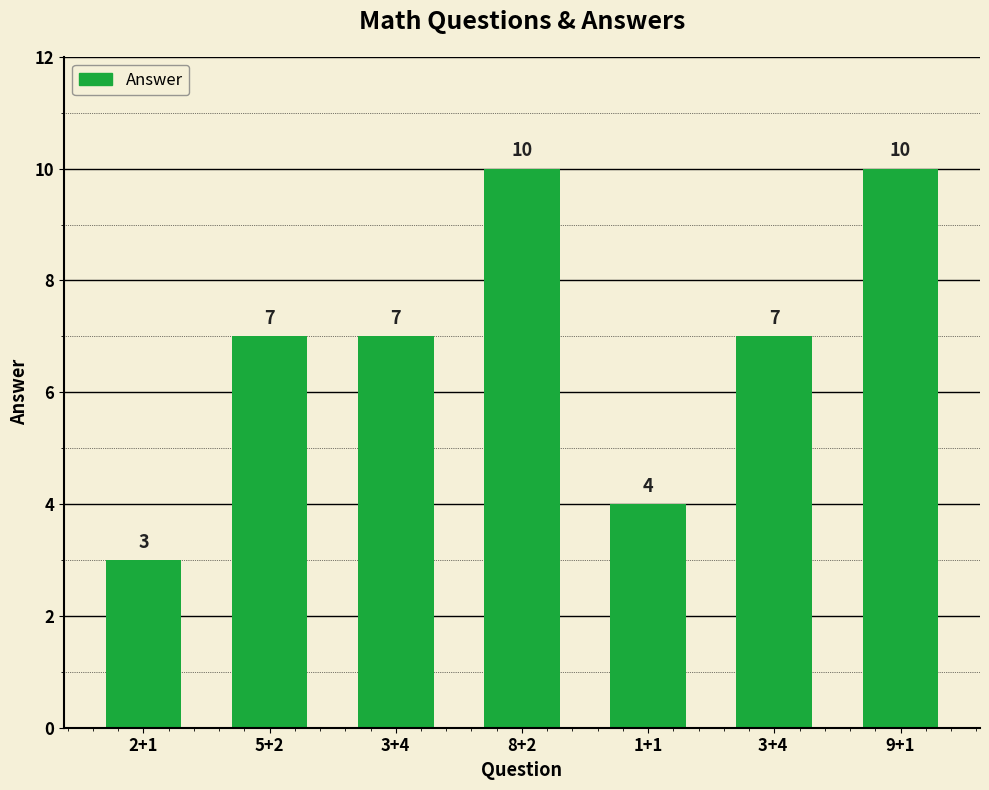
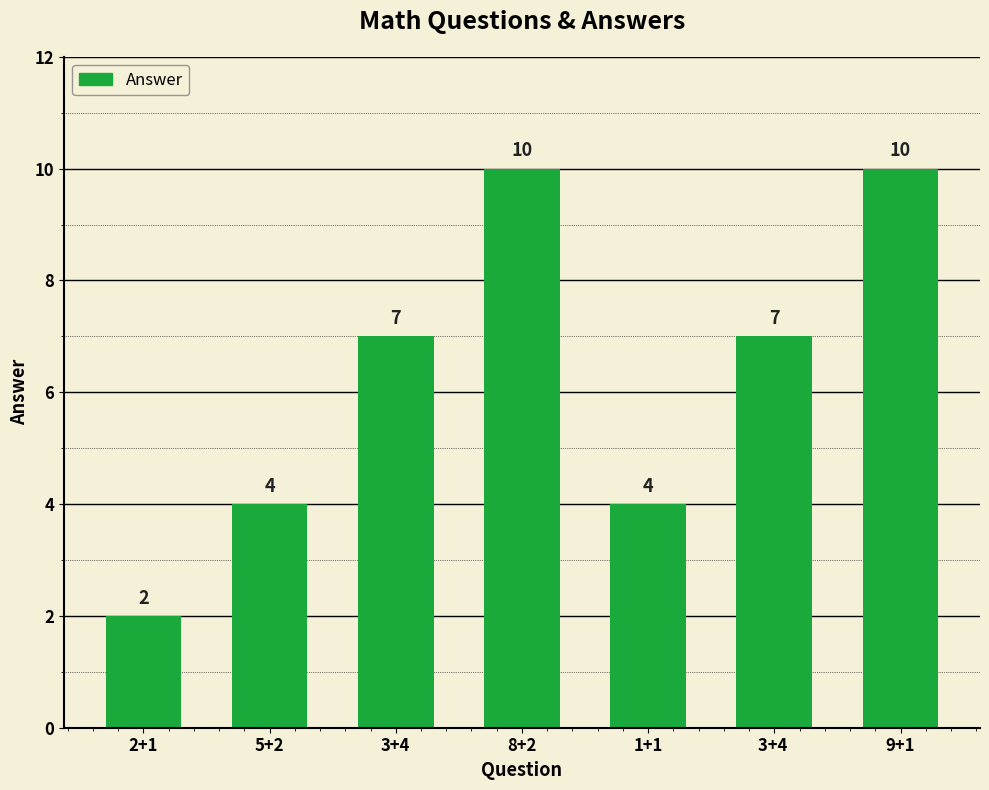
  {
-   "2+1": 3,
-   "5+2": 7,
+   "2+1": 2,
+   "5+2": 4,
    "8+2": 10,
    "1+1": 4,
    "9+1": 10
  }
